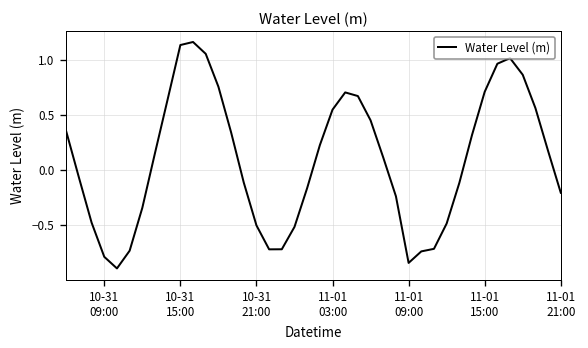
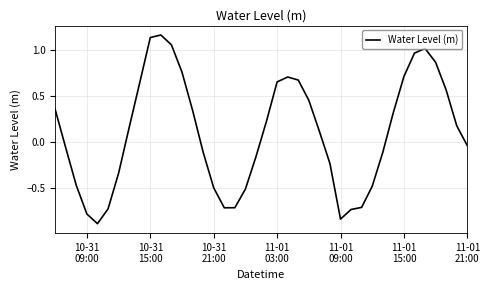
  {
    "10-31 09:00": -0.8,
    "10-31 15:00": 1.1,
    "10-31 21:00": -0.5,
-   "11-01 03:00": 0.5,
+   "11-01 03:00": 0.7,
    "11-01 09:00": -0.8,
    "11-01 15:00": 0.7,
-   "11-01 21:00": -0.2
+   "11-01 21:00": 0.0
  }
